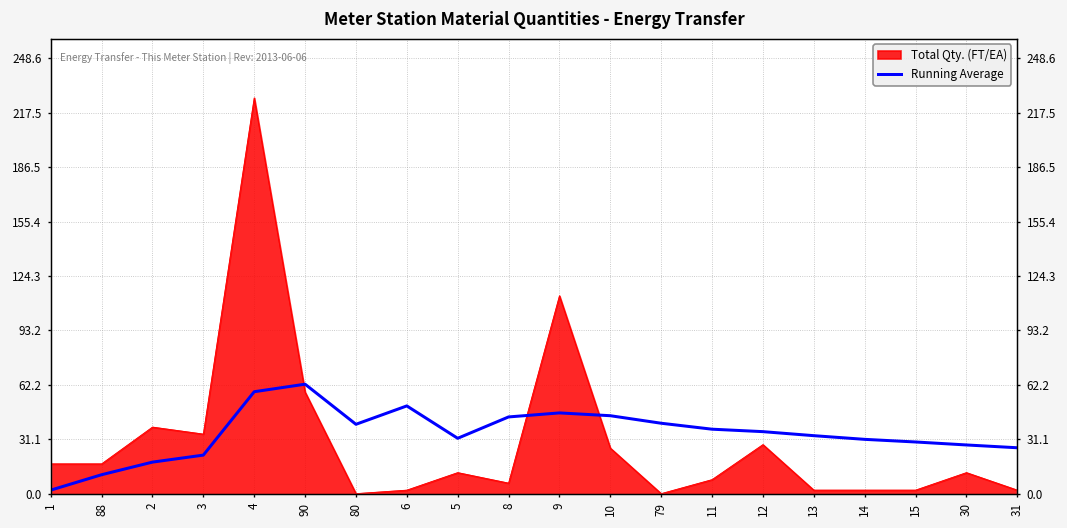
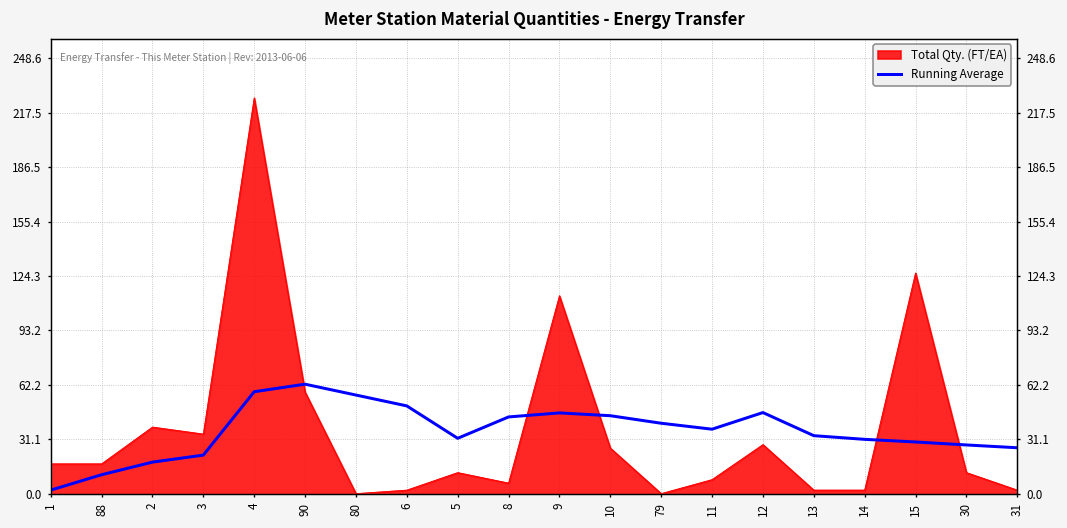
  {
    "Total Qty. (FT/EA)": {
      "1": 17,
      "88": 17,
      "2": 38,
      "3": 34,
      "4": 226,
      "90": 58,
      "80": 0,
      "6": 2,
      "5": 12,
      "8": 6,
      "9": 113,
      "10": 26,
      "79": 0,
      "11": 8,
      "12": 28,
      "13": 2,
      "14": 2,
-     "15": 2,
+     "15": 126,
      "30": 12,
      "31": 2
    },
    "Running Average": {
      "1": 2,
      "88": 11,
      "2": 18,
      "3": 22,
      "4": 58,
      "90": 63,
-     "80": 40,
+     "80": 56,
      "6": 50,
      "5": 32,
      "8": 44,
      "9": 46,
      "10": 45,
      "79": 40,
      "11": 37,
-     "12": 35,
+     "12": 46,
      "13": 33,
      "14": 31,
      "15": 30,
      "30": 28,
      "31": 26
    }
  }
